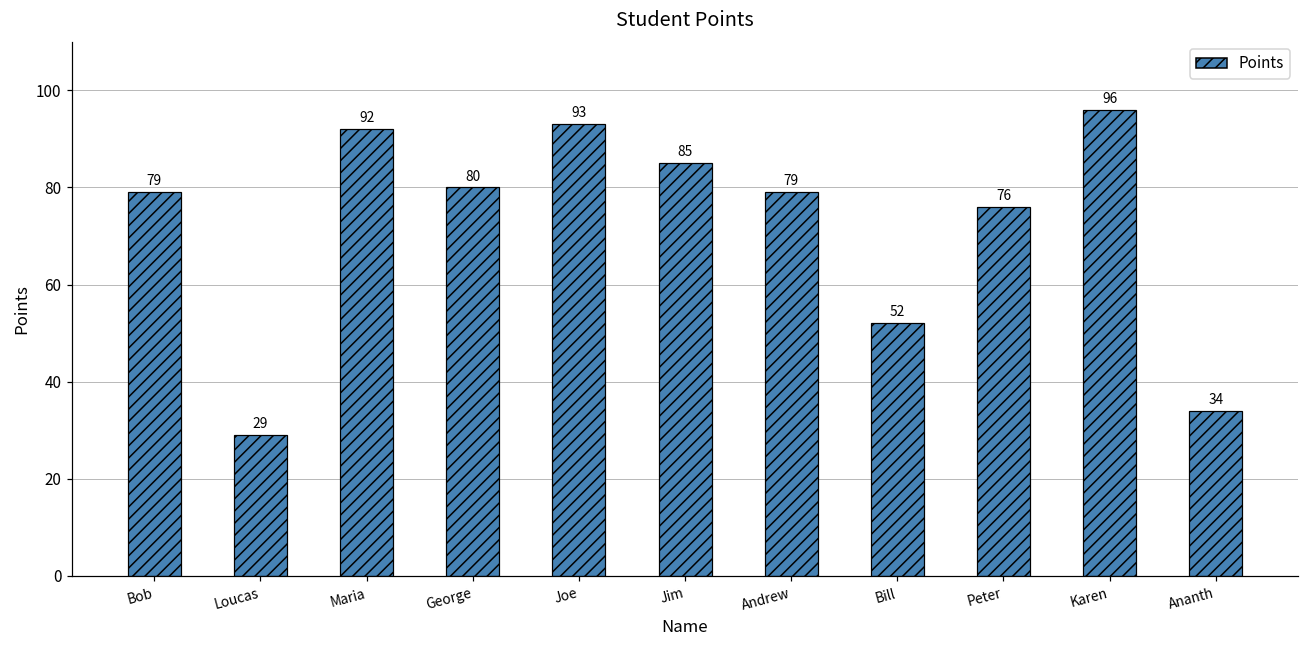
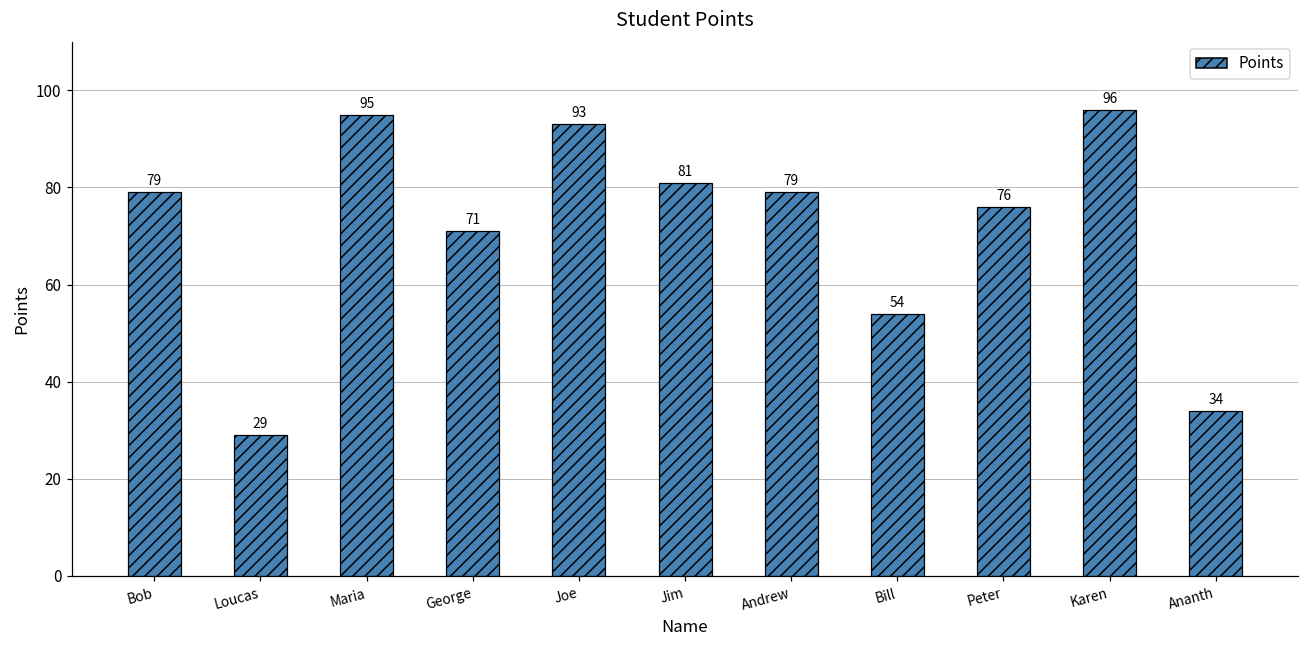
  {
    "Bob": 79,
    "Loucas": 29,
-   "Maria": 92,
-   "George": 80,
+   "Maria": 95,
+   "George": 71,
    "Joe": 93,
-   "Jim": 85,
+   "Jim": 81,
    "Andrew": 79,
-   "Bill": 52,
+   "Bill": 54,
    "Peter": 76,
    "Karen": 96,
    "Ananth": 34
  }
